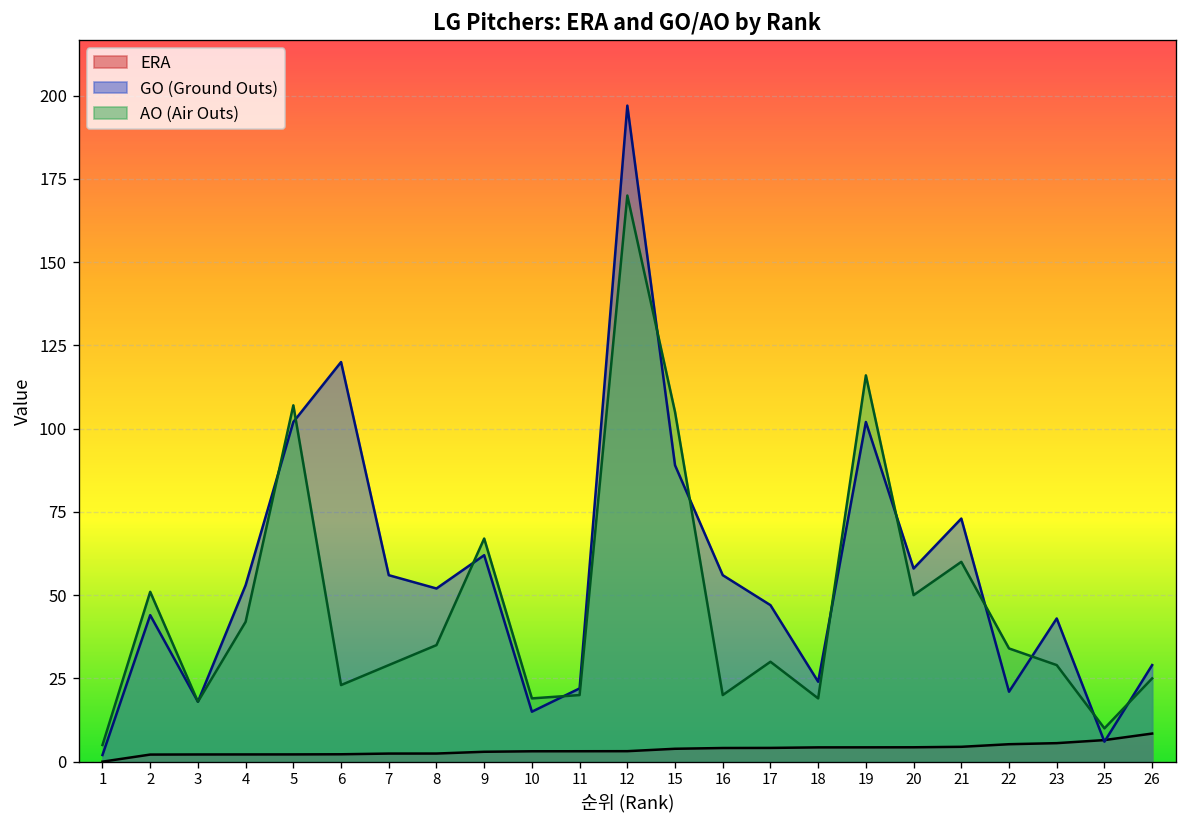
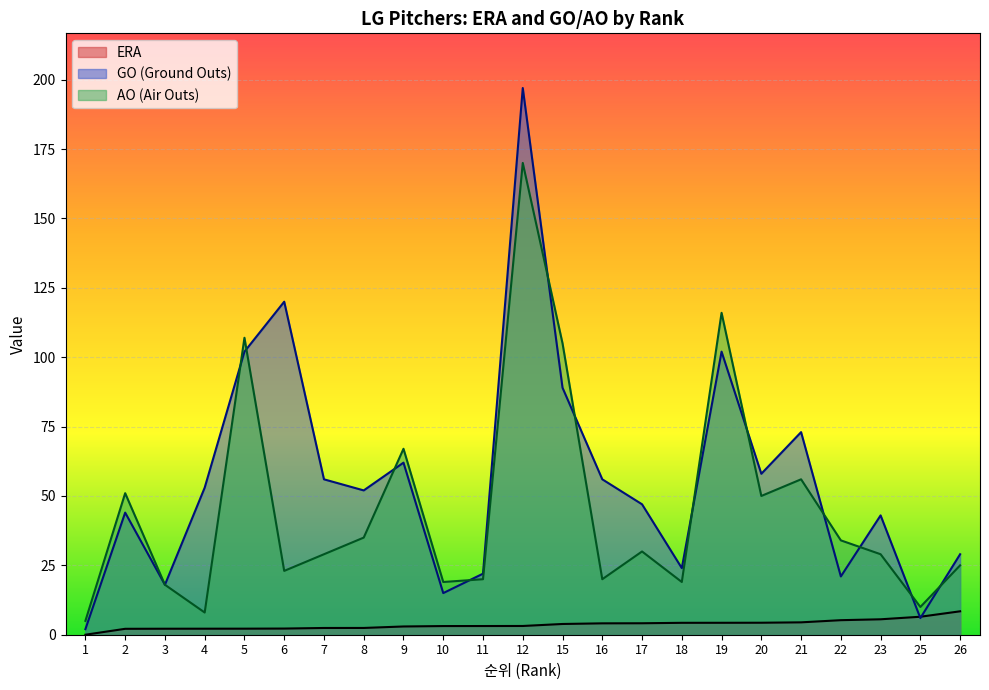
  {
    "ERA": {
      "1": 0,
      "2": 2,
      "3": 2,
      "4": 2,
      "5": 2,
      "6": 2,
      "7": 2,
      "8": 2,
      "9": 3,
      "10": 3,
      "11": 3,
      "12": 3,
      "15": 4,
      "16": 4,
      "17": 4,
      "18": 4,
      "19": 4,
      "20": 4,
      "21": 4,
      "22": 5,
      "23": 6,
      "26": 8
    },
    "GO (Ground Outs)": {
      "1": 2,
      "2": 44,
      "4": 53,
      "5": 102,
      "6": 120,
      "7": 56,
      "8": 52,
      "9": 62,
      "10": 15,
      "11": 22,
      "12": 197,
      "15": 89,
      "16": 56,
      "17": 47,
      "18": 24,
      "19": 102,
      "20": 58,
      "21": 73,
      "22": 21,
      "23": 43,
      "26": 29
    },
    "AO (Air Outs)": {
      "1": 5,
      "2": 51,
-     "4": 42,
+     "4": 8,
      "5": 107,
      "6": 23,
      "7": 29,
      "8": 35,
      "9": 67,
      "10": 19,
      "11": 20,
      "12": 170,
      "15": 105,
      "16": 20,
      "17": 30,
      "18": 19,
      "19": 116,
      "20": 50,
-     "21": 60,
+     "21": 56,
      "22": 34,
      "23": 29,
      "25": 10,
      "26": 25
    }
  }
